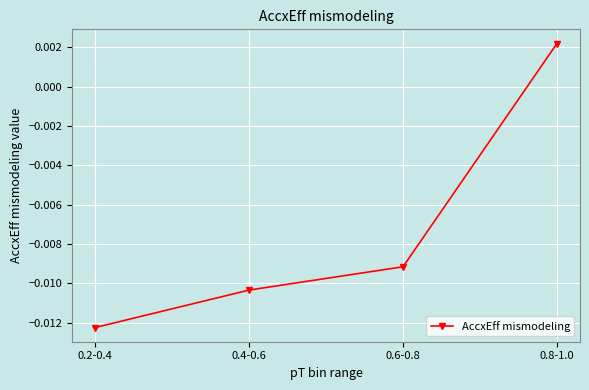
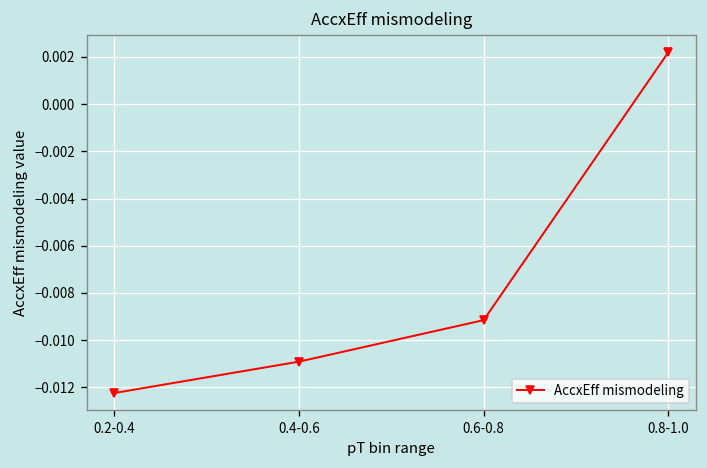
  {
    "0.2-0.4": -0.0122,
-   "0.4-0.6": -0.0103,
+   "0.4-0.6": -0.0109,
    "0.6-0.8": -0.0092,
    "0.8-1.0": 0.0022
  }
